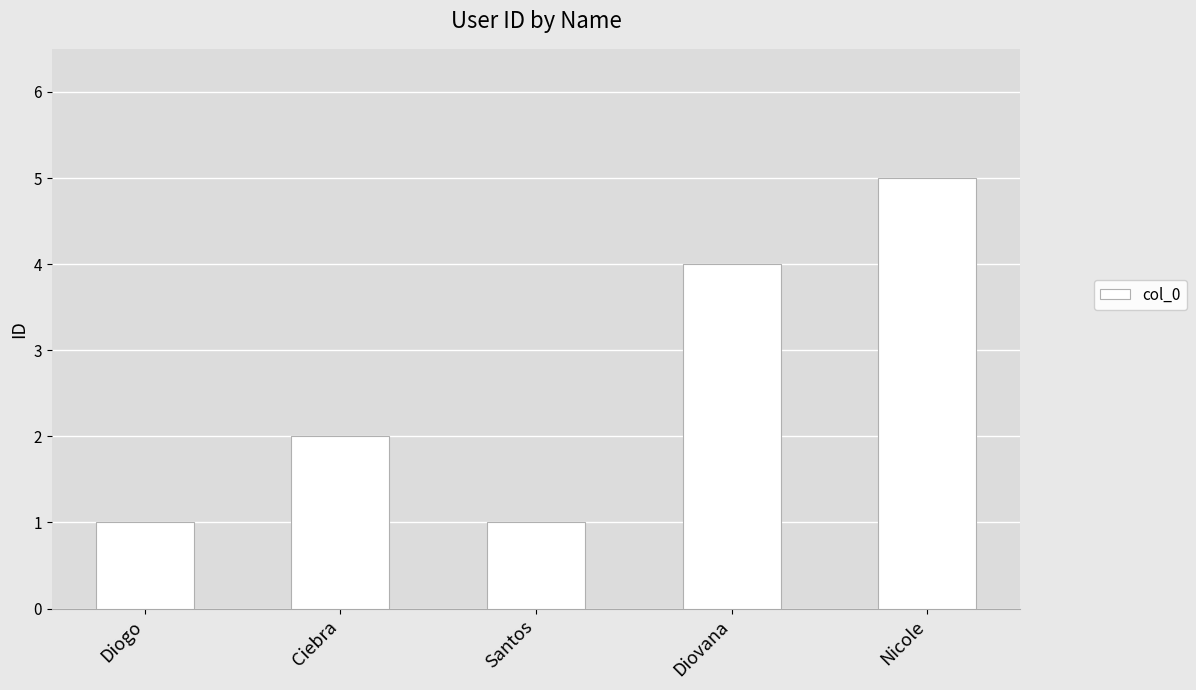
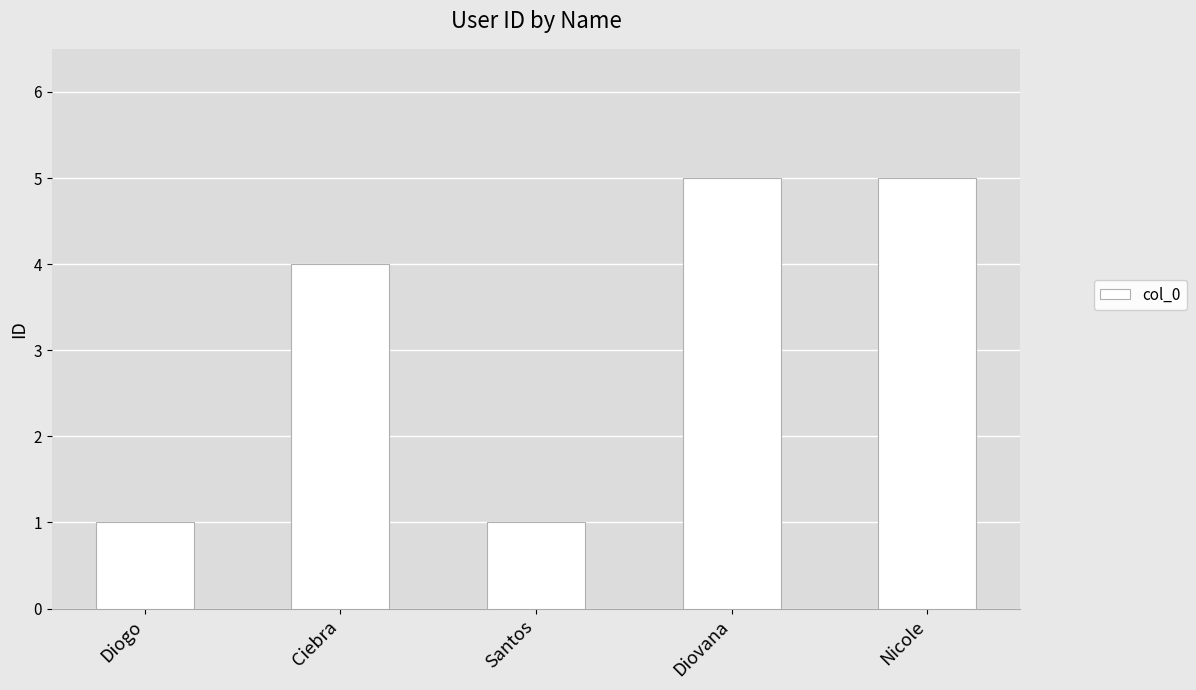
  {
    "Diogo": 1,
-   "Ciebra": 2,
+   "Ciebra": 4,
    "Santos": 1,
-   "Diovana": 4,
+   "Diovana": 5,
    "Nicole": 5
  }
